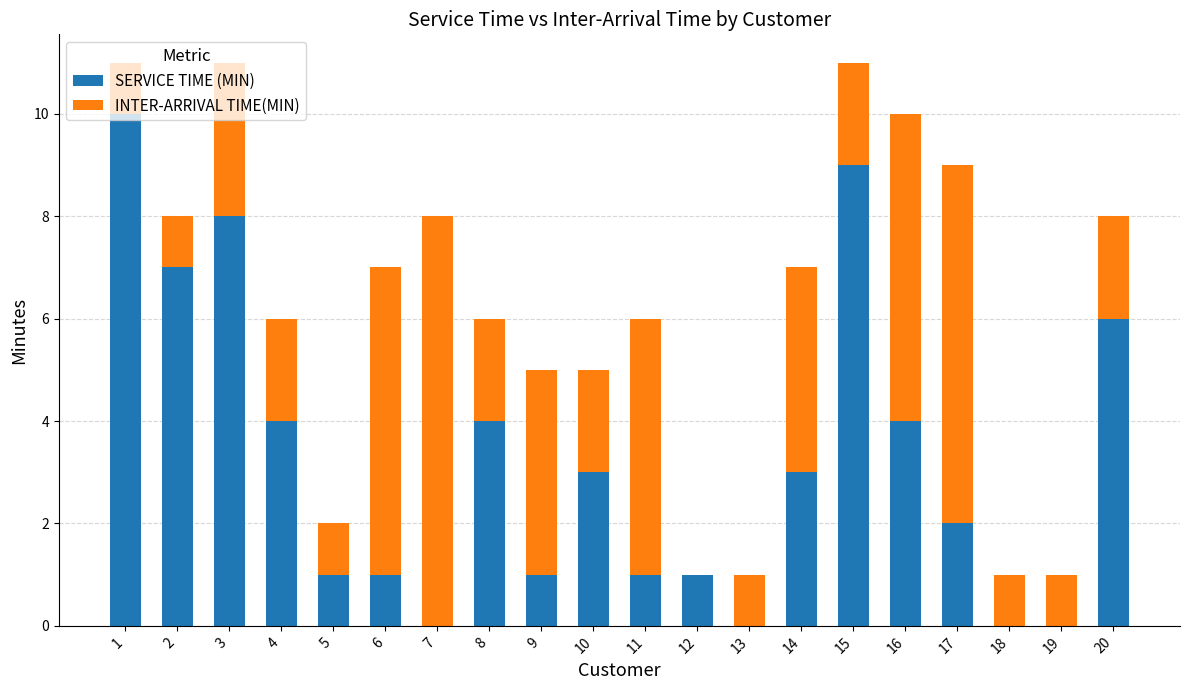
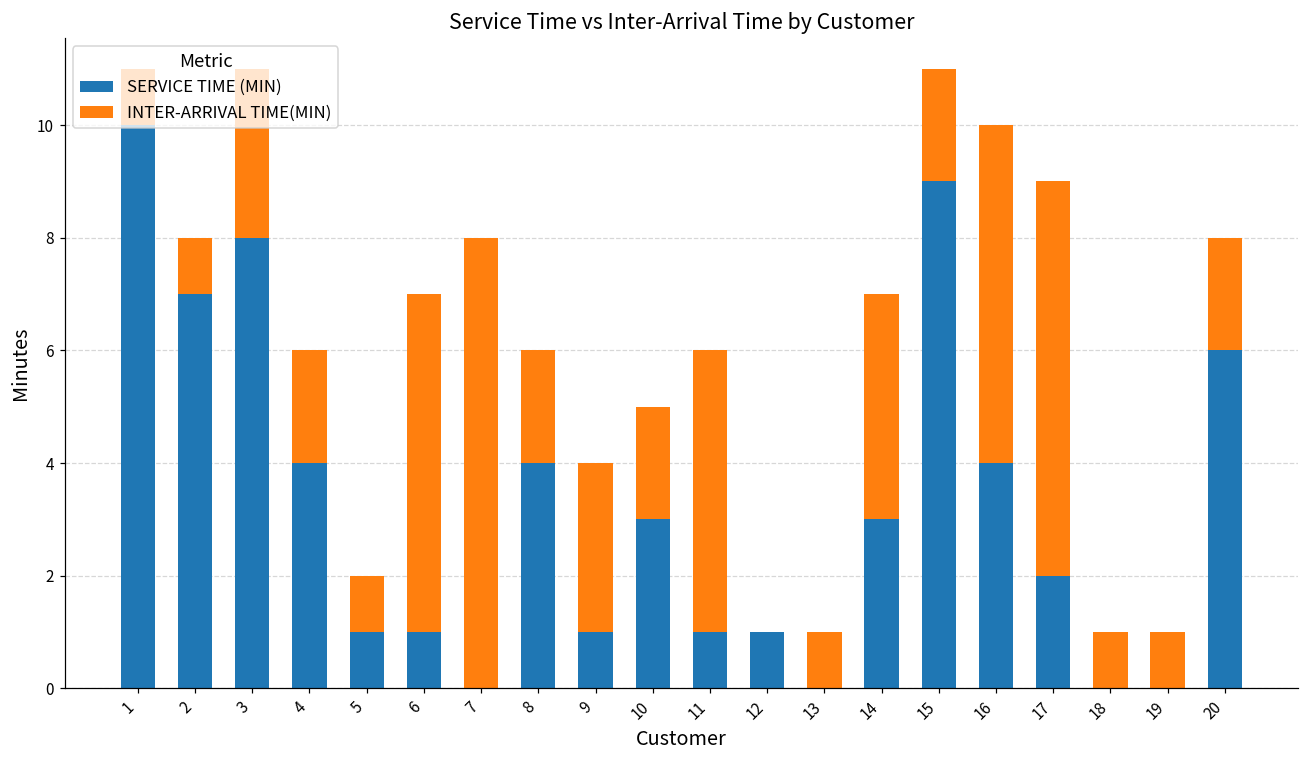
  {
    "SERVICE TIME (MIN)": {
      "2": 7,
      "3": 8,
      "4": 4,
      "5": 1,
      "6": 1,
      "7": 0,
      "8": 4,
      "9": 1,
      "10": 3,
      "11": 1,
      "12": 1,
      "13": 0,
      "14": 3,
      "15": 9,
      "16": 4,
      "17": 2,
      "18": 0,
      "19": 0,
      "20": 6
    },
    "INTER-ARRIVAL TIME(MIN)": {
      "2": 1,
      "4": 2,
      "5": 1,
      "6": 6,
      "7": 8,
      "8": 2,
-     "9": 4,
+     "9": 3,
      "10": 2,
      "11": 5,
      "12": 0,
      "13": 1,
      "14": 4,
      "15": 2,
      "16": 6,
      "17": 7,
      "18": 1,
      "19": 1,
      "20": 2
    }
  }
